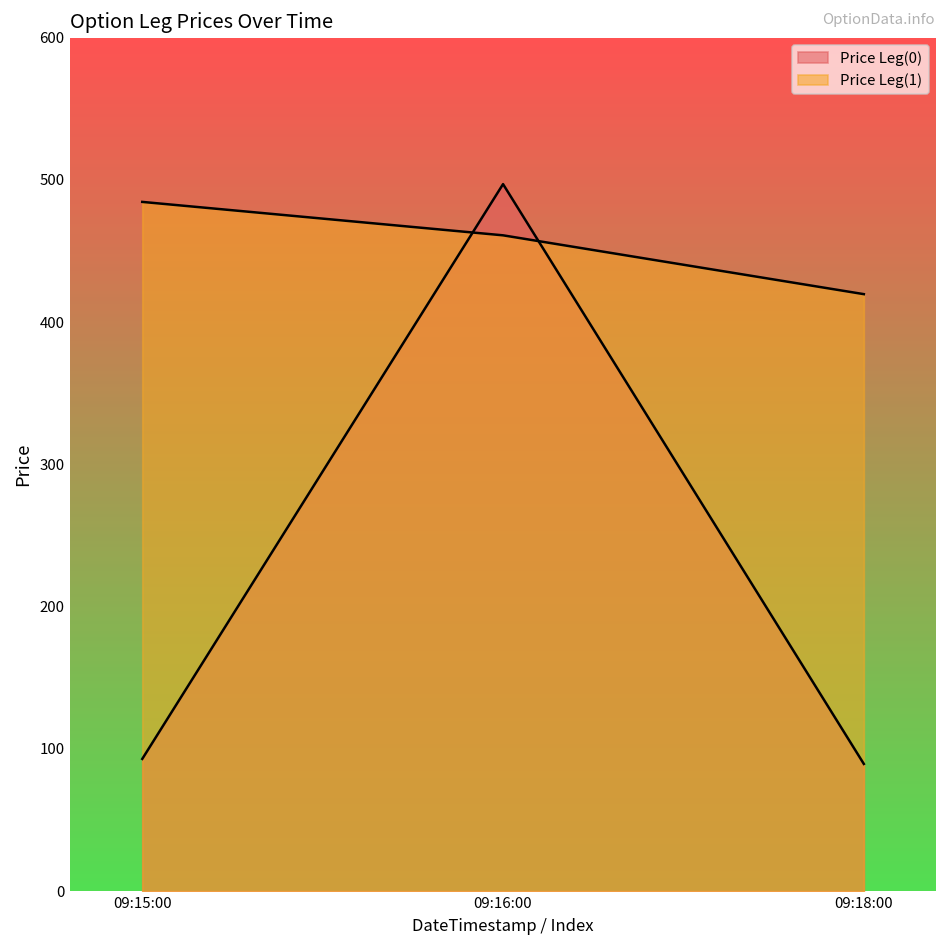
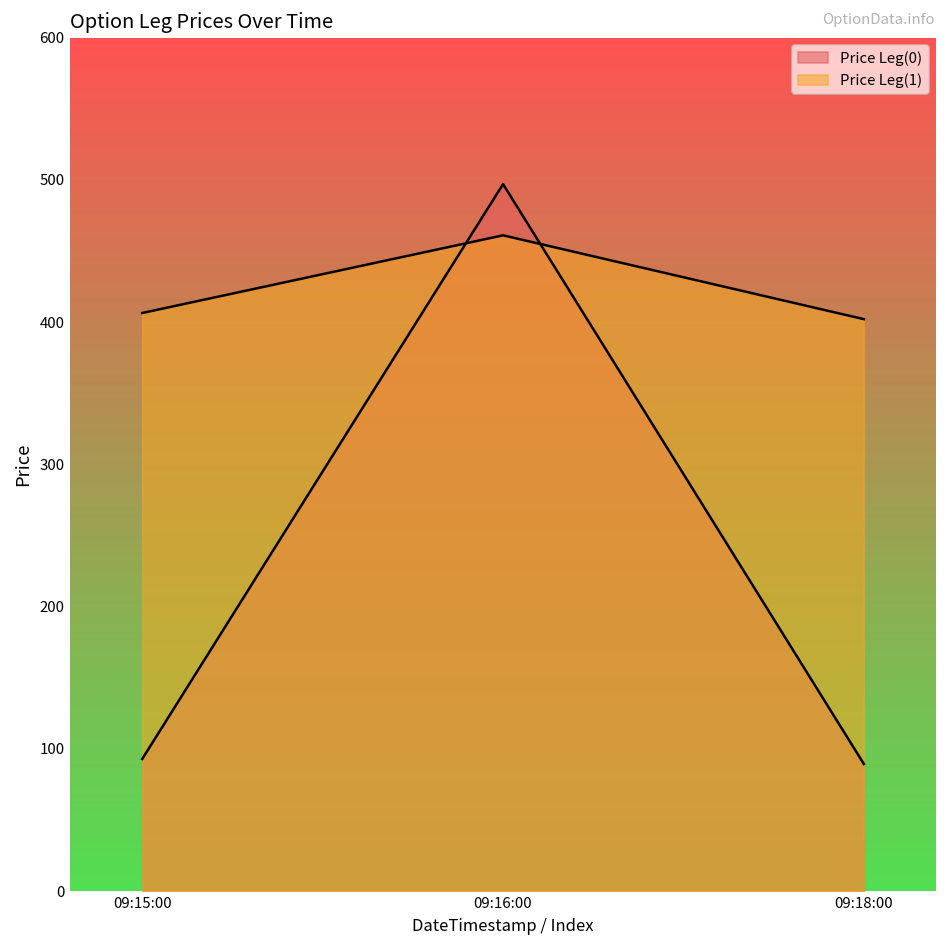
  {
    "Price Leg(0)": {
      "09:15:00": 93,
      "09:16:00": 497,
      "09:18:00": 89
    },
    "Price Leg(1)": {
-     "09:15:00": 485,
+     "09:15:00": 406,
      "09:16:00": 461,
-     "09:18:00": 420
+     "09:18:00": 402
    }
  }
